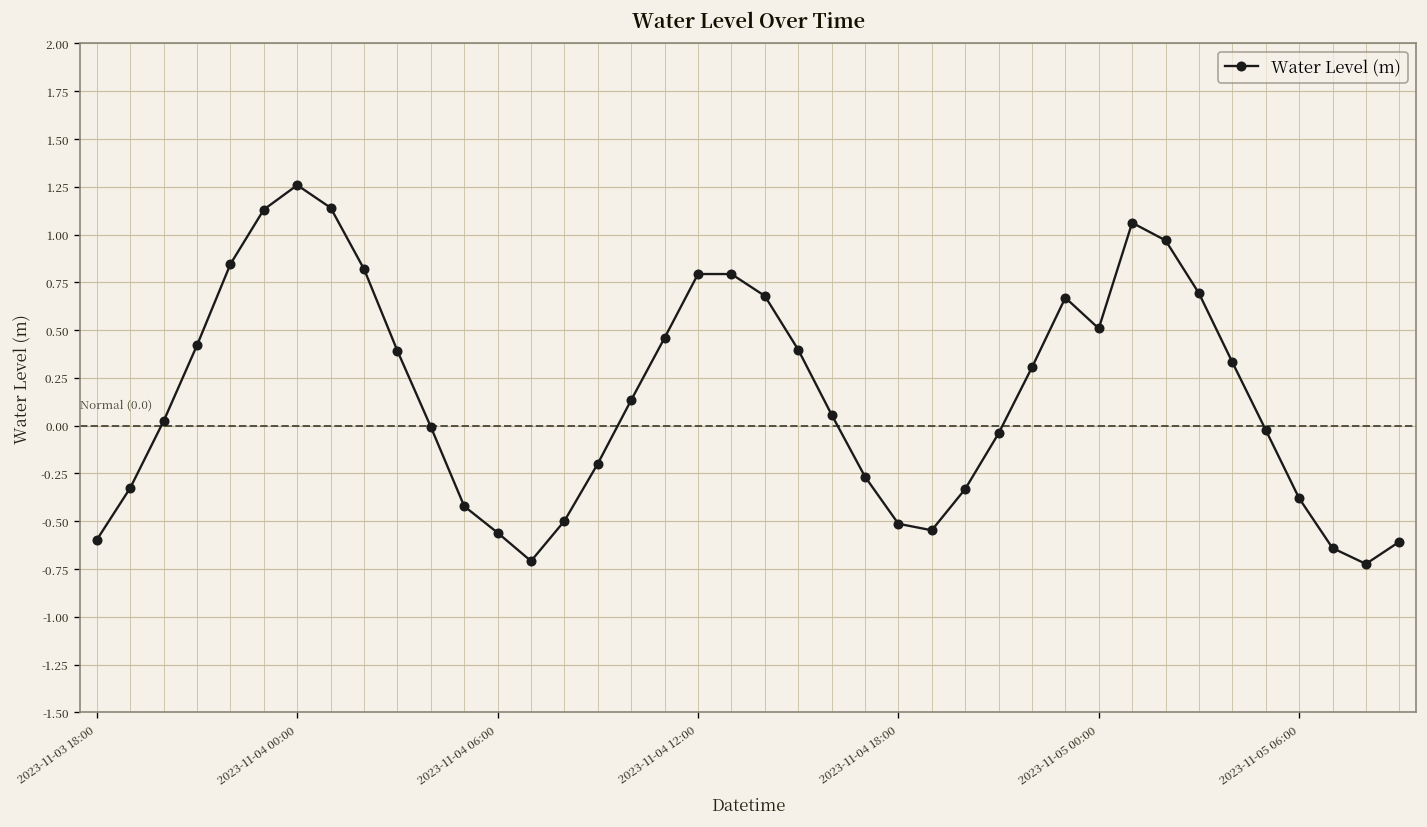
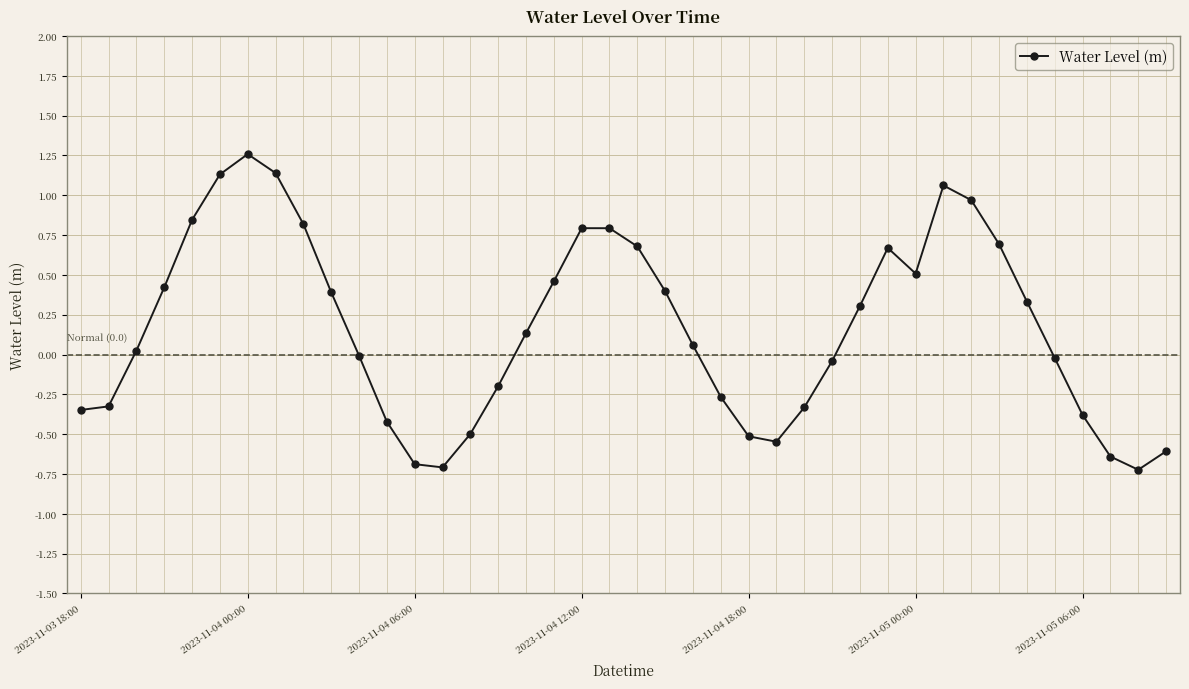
  {
-   "2023-11-03 18:00": -0.60,
+   "2023-11-03 18:00": -0.35,
    "2023-11-04 00:00": 1.26,
-   "2023-11-04 06:00": -0.56,
+   "2023-11-04 06:00": -0.69,
    "2023-11-04 12:00": 0.79,
    "2023-11-04 18:00": -0.51,
    "2023-11-05 00:00": 0.51,
    "2023-11-05 06:00": -0.38
  }
